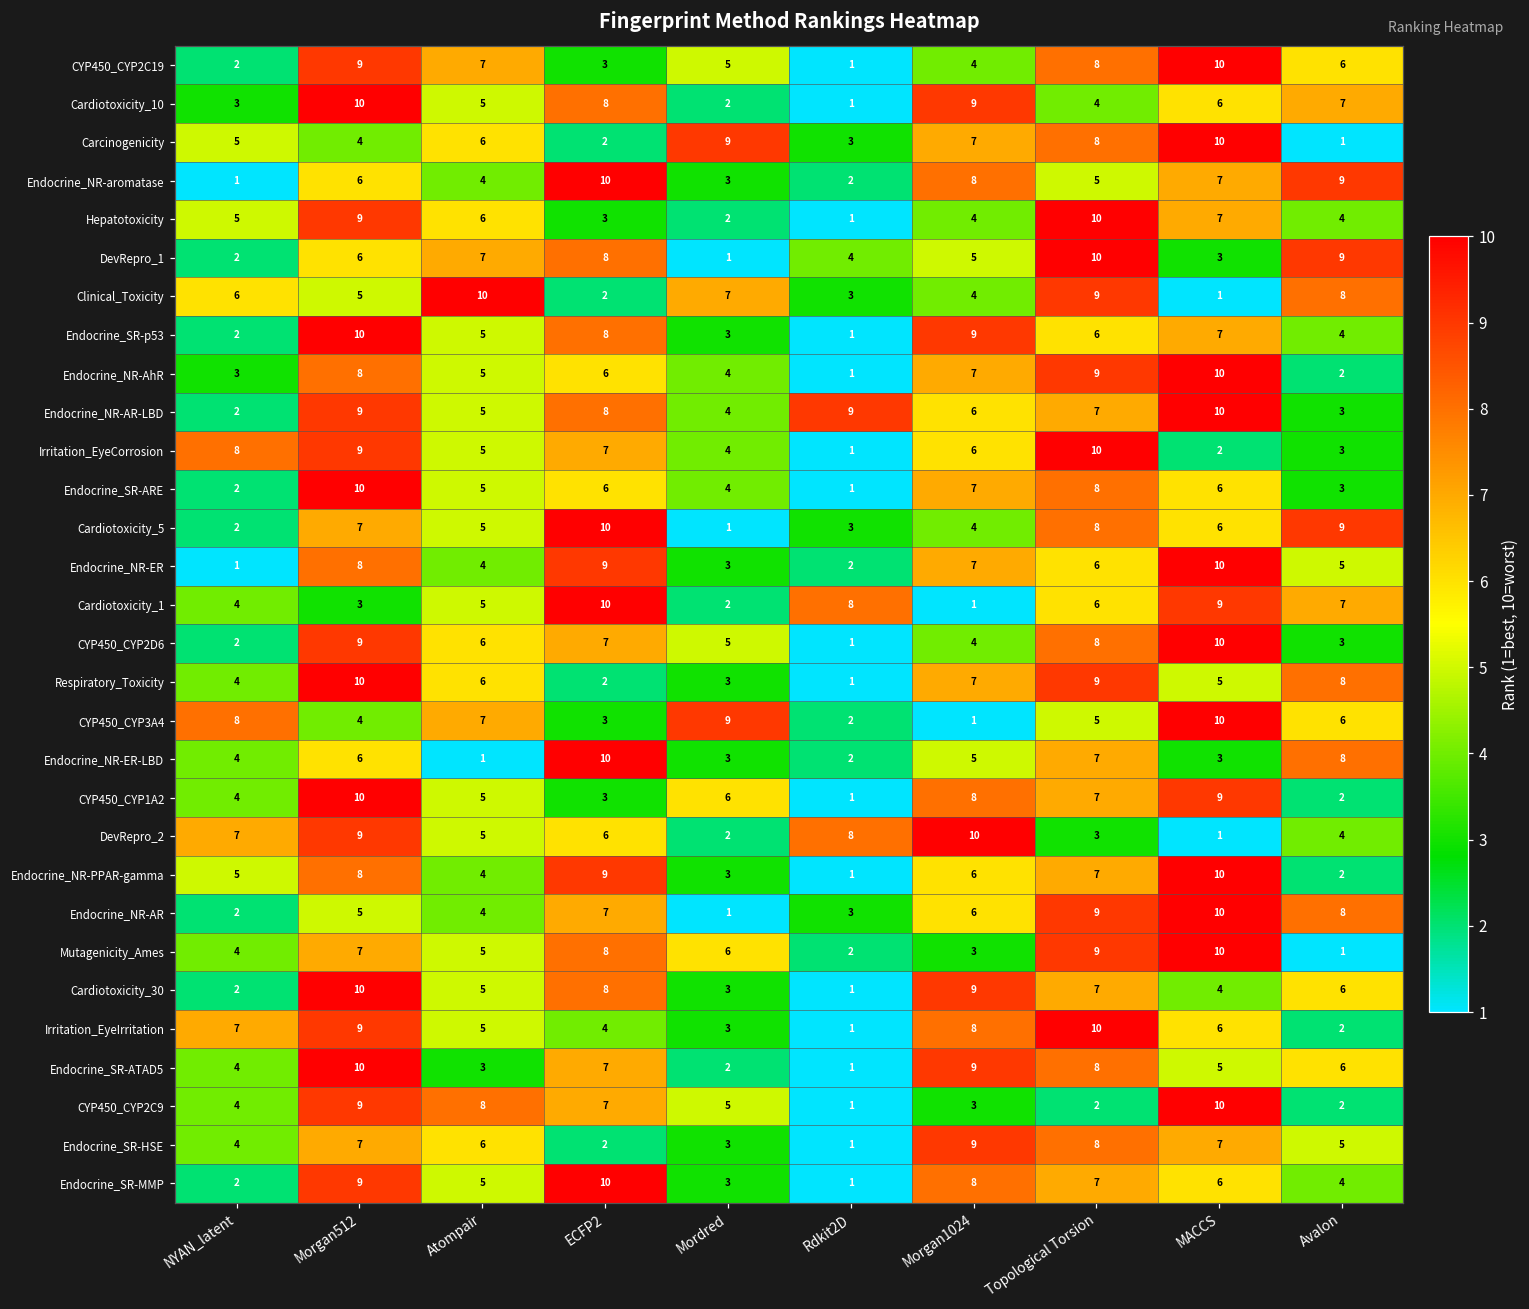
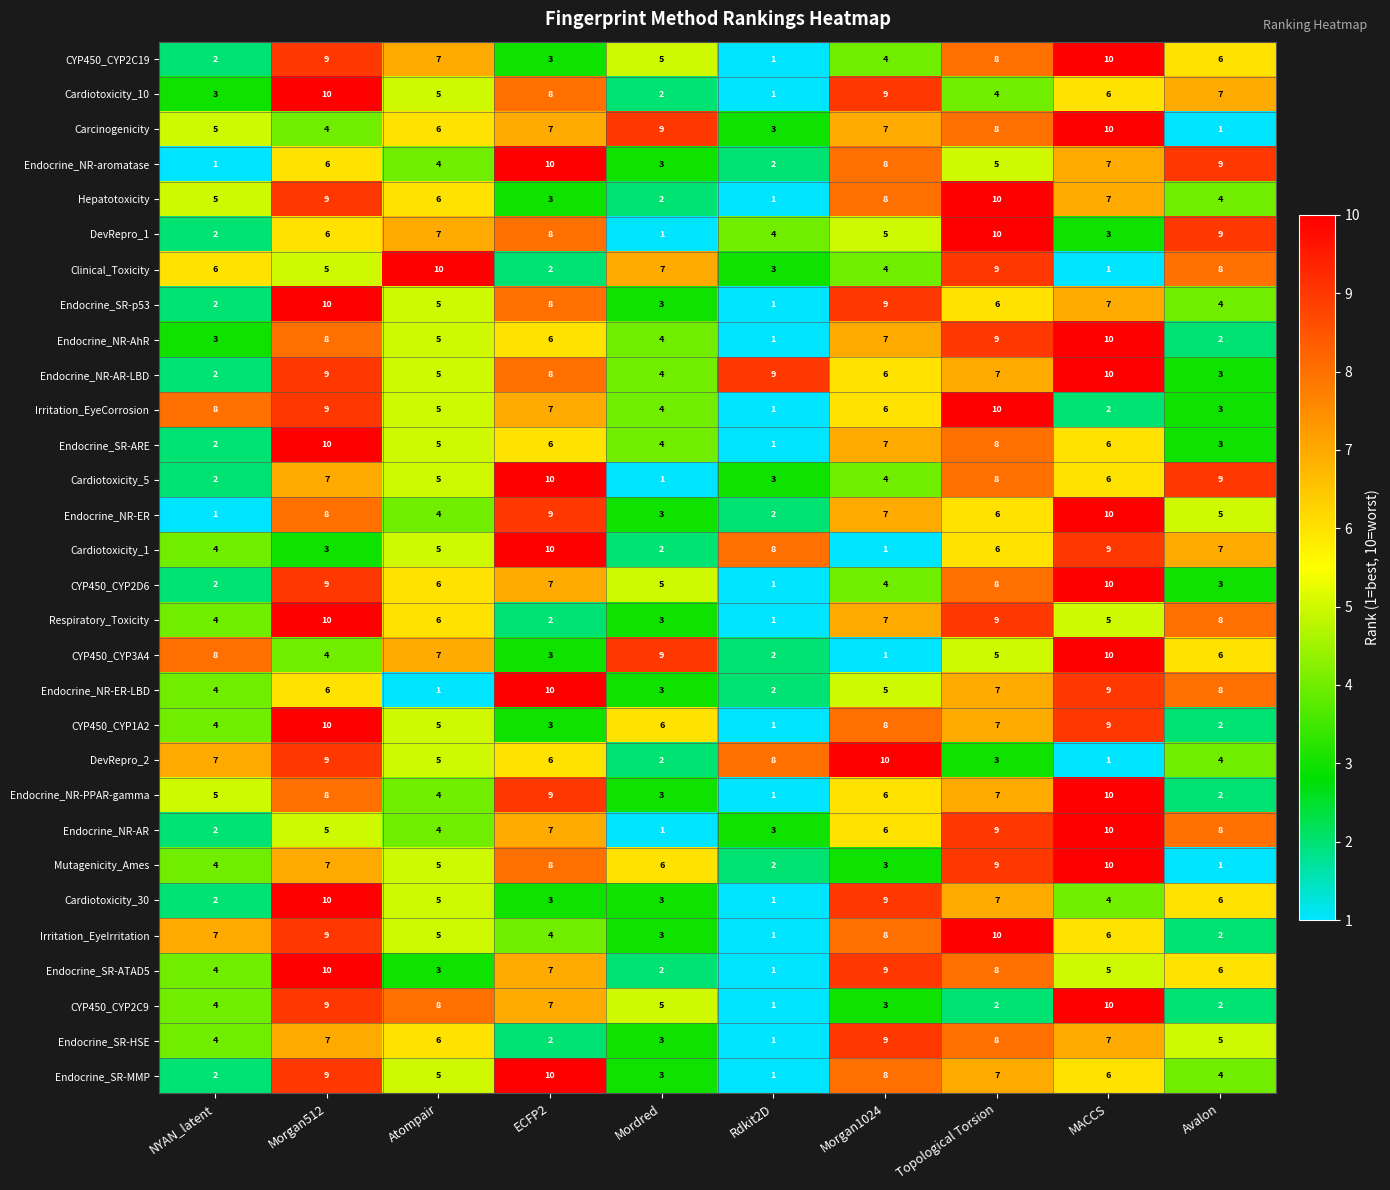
  {
    "Carcinogenicity": {
      "NYAN_latent": 5,
      "Morgan512": 4,
      "Atompair": 6,
-     "ECFP2": 2,
+     "ECFP2": 7,
      "Mordred": 9,
      "Rdkit2D": 3,
      "Morgan1024": 7,
      "Topological Torsion": 8,
      "MACCS": 10,
      "Avalon": 1
    },
    "Hepatotoxicity": {
      "NYAN_latent": 5,
      "Morgan512": 9,
      "Atompair": 6,
      "ECFP2": 3,
      "Mordred": 2,
      "Rdkit2D": 1,
-     "Morgan1024": 4,
+     "Morgan1024": 8,
      "Topological Torsion": 10,
      "MACCS": 7,
      "Avalon": 4
    },
    "Endocrine_NR-ER-LBD": {
      "NYAN_latent": 4,
      "Morgan512": 6,
      "Atompair": 1,
      "ECFP2": 10,
      "Mordred": 3,
      "Rdkit2D": 2,
      "Morgan1024": 5,
      "Topological Torsion": 7,
-     "MACCS": 3,
+     "MACCS": 9,
      "Avalon": 8
    },
    "Cardiotoxicity_30": {
      "NYAN_latent": 2,
      "Morgan512": 10,
      "Atompair": 5,
-     "ECFP2": 8,
+     "ECFP2": 3,
      "Mordred": 3,
      "Rdkit2D": 1,
      "Morgan1024": 9,
      "Topological Torsion": 7,
      "MACCS": 4,
      "Avalon": 6
    }
  }
